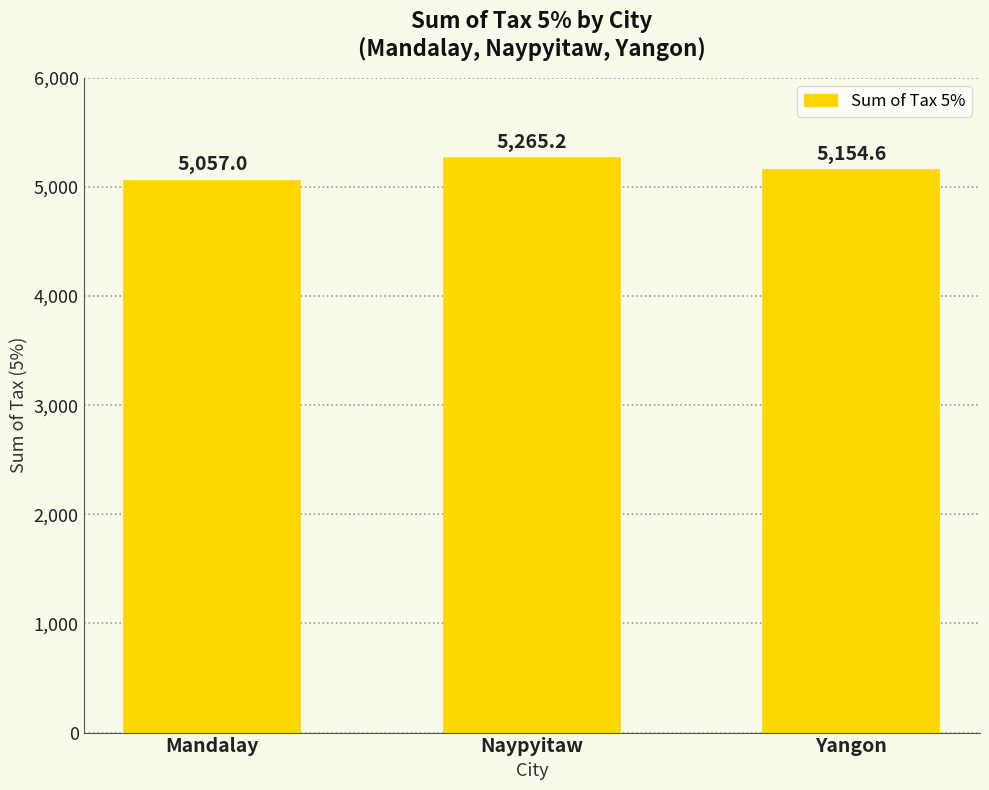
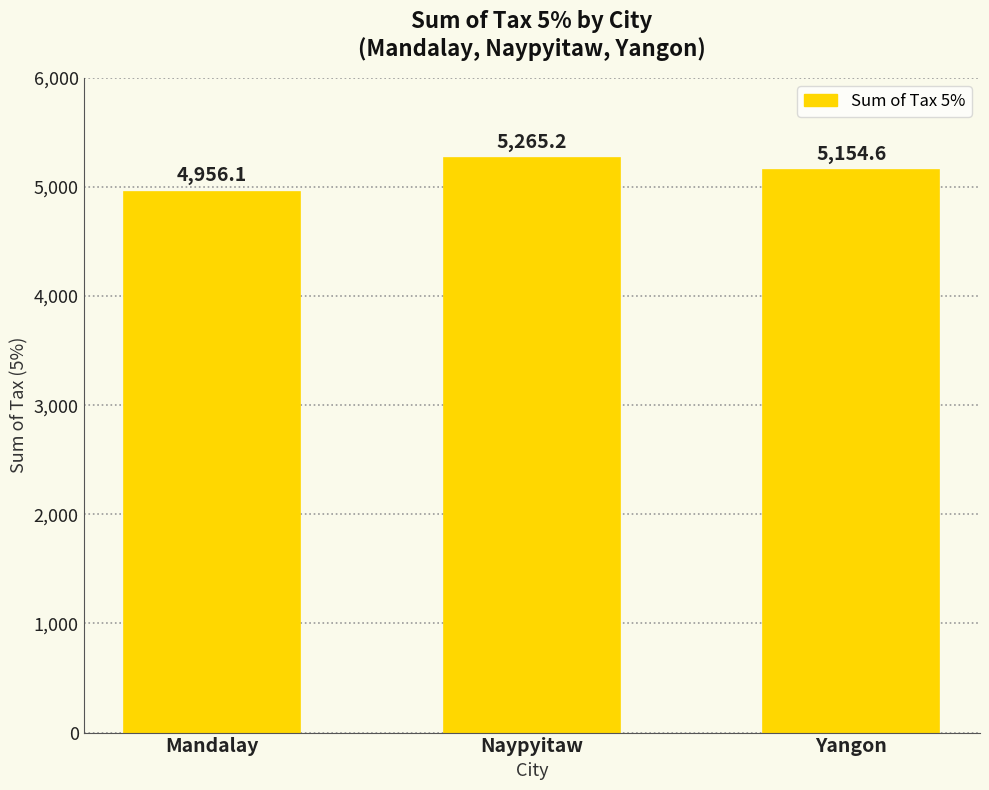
  {
-   "Mandalay": "5,057.0",
+   "Mandalay": "4,956.1",
    "Naypyitaw": "5,265.2",
    "Yangon": "5,154.6"
  }
